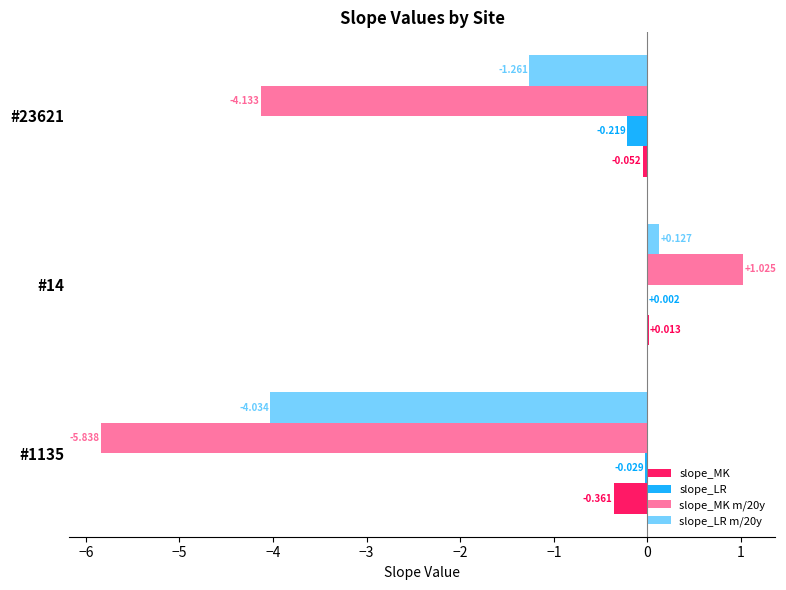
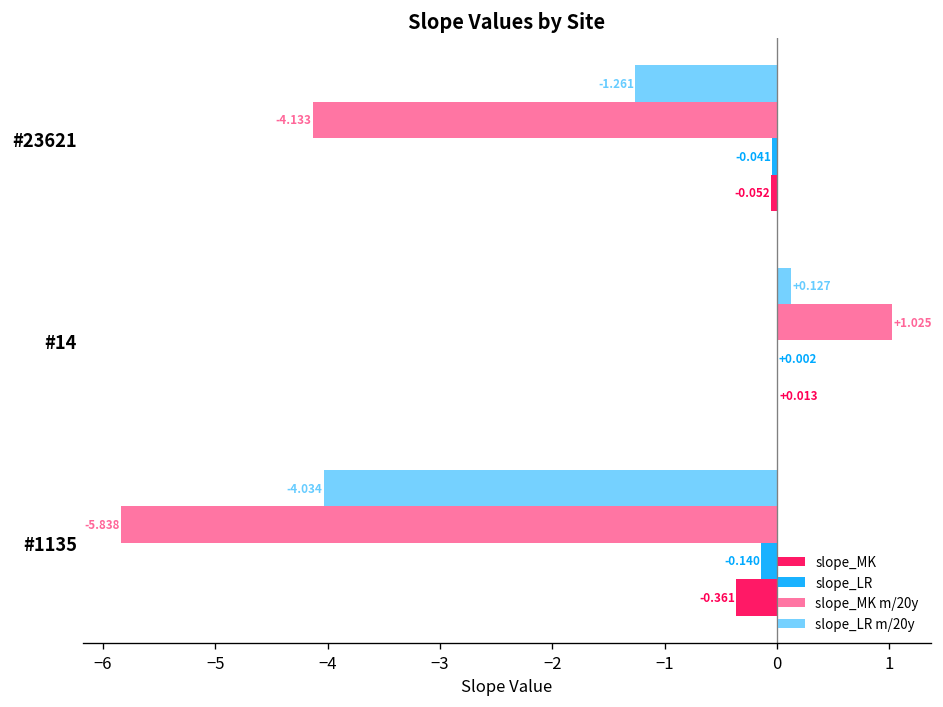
  {
    "slope_MK": {
      "#23621": "-0.052",
      "#14": "+0.013",
      "#1135": "-0.361"
    },
    "slope_LR": {
-     "#23621": "-0.219",
+     "#23621": "-0.041",
      "#14": "+0.002",
-     "#1135": "-0.029"
+     "#1135": "-0.140"
    },
    "slope_MK m/20y": {
      "#23621": "-4.133",
      "#14": "+1.025",
      "#1135": "-5.838"
    },
    "slope_LR m/20y": {
      "#23621": "-1.261",
      "#14": "+0.127",
      "#1135": "-4.034"
    }
  }
